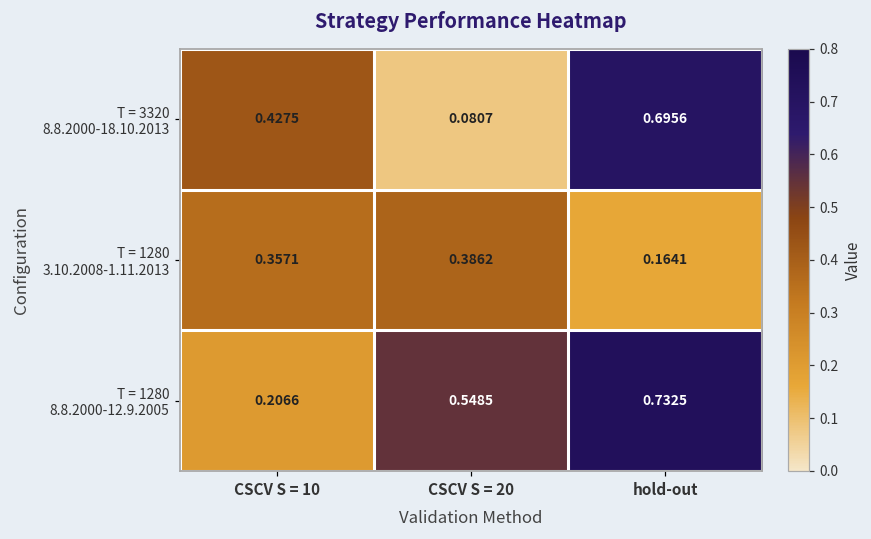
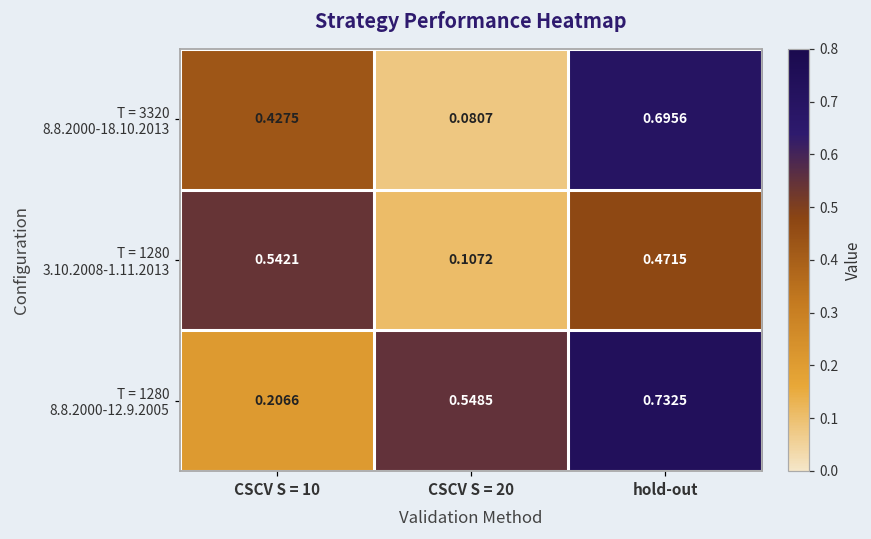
  {
    "T = 3320 8.8.2000-18.10.2013": {
      "CSCV S = 10": 0.4275,
      "CSCV S = 20": 0.0807,
      "hold-out": 0.6956
    },
    "T = 1280 3.10.2008-1.11.2013": {
-     "CSCV S = 10": 0.3571,
-     "CSCV S = 20": 0.3862,
-     "hold-out": 0.1641
+     "CSCV S = 10": 0.5421,
+     "CSCV S = 20": 0.1072,
+     "hold-out": 0.4715
    },
    "T = 1280 8.8.2000-12.9.2005": {
      "CSCV S = 10": 0.2066,
      "CSCV S = 20": 0.5485,
      "hold-out": 0.7325
    }
  }
